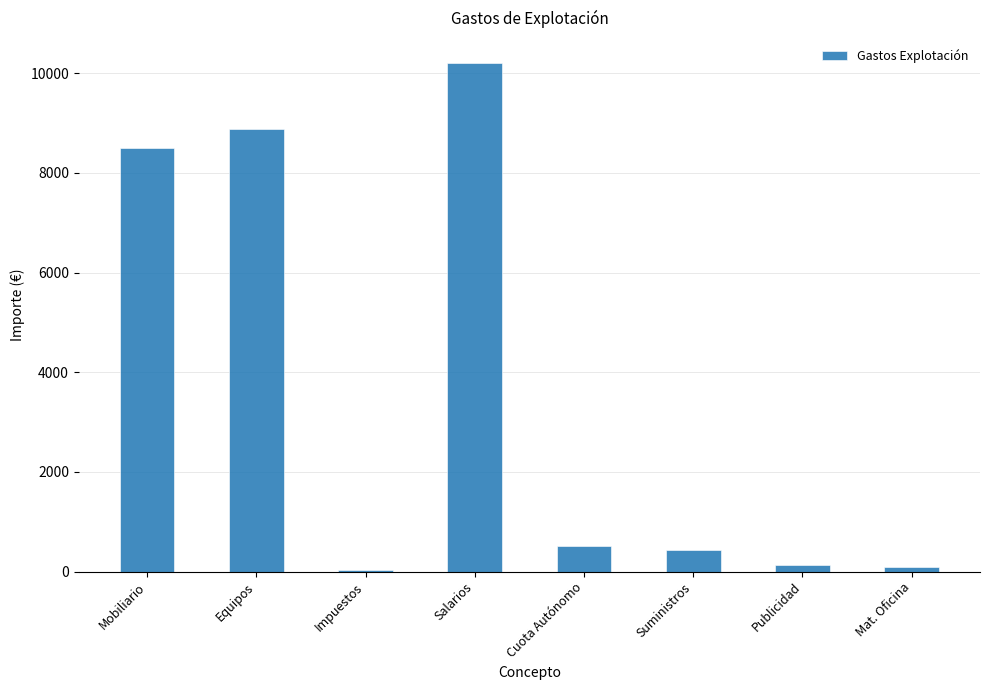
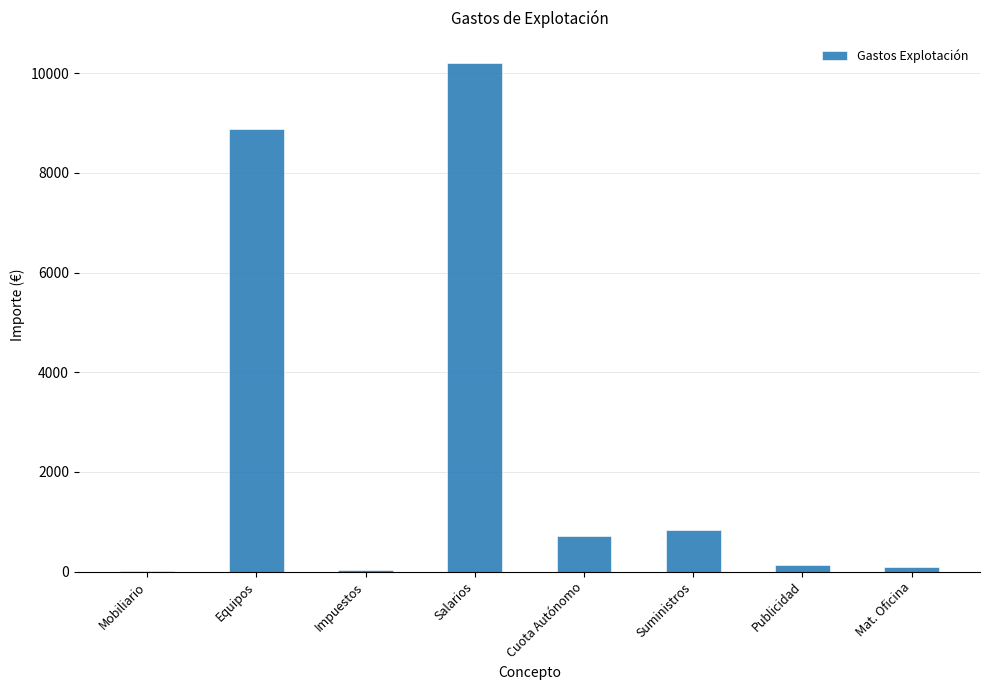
  {
-   "Mobiliario": 8500,
+   "Mobiliario": 0,
    "Equipos": 8900,
    "Salarios": 10200,
-   "Cuota Autónomo": 500,
-   "Suministros": 400,
+   "Cuota Autónomo": 700,
+   "Suministros": 800,
    "Publicidad": 100,
    "Mat. Oficina": 100
  }
